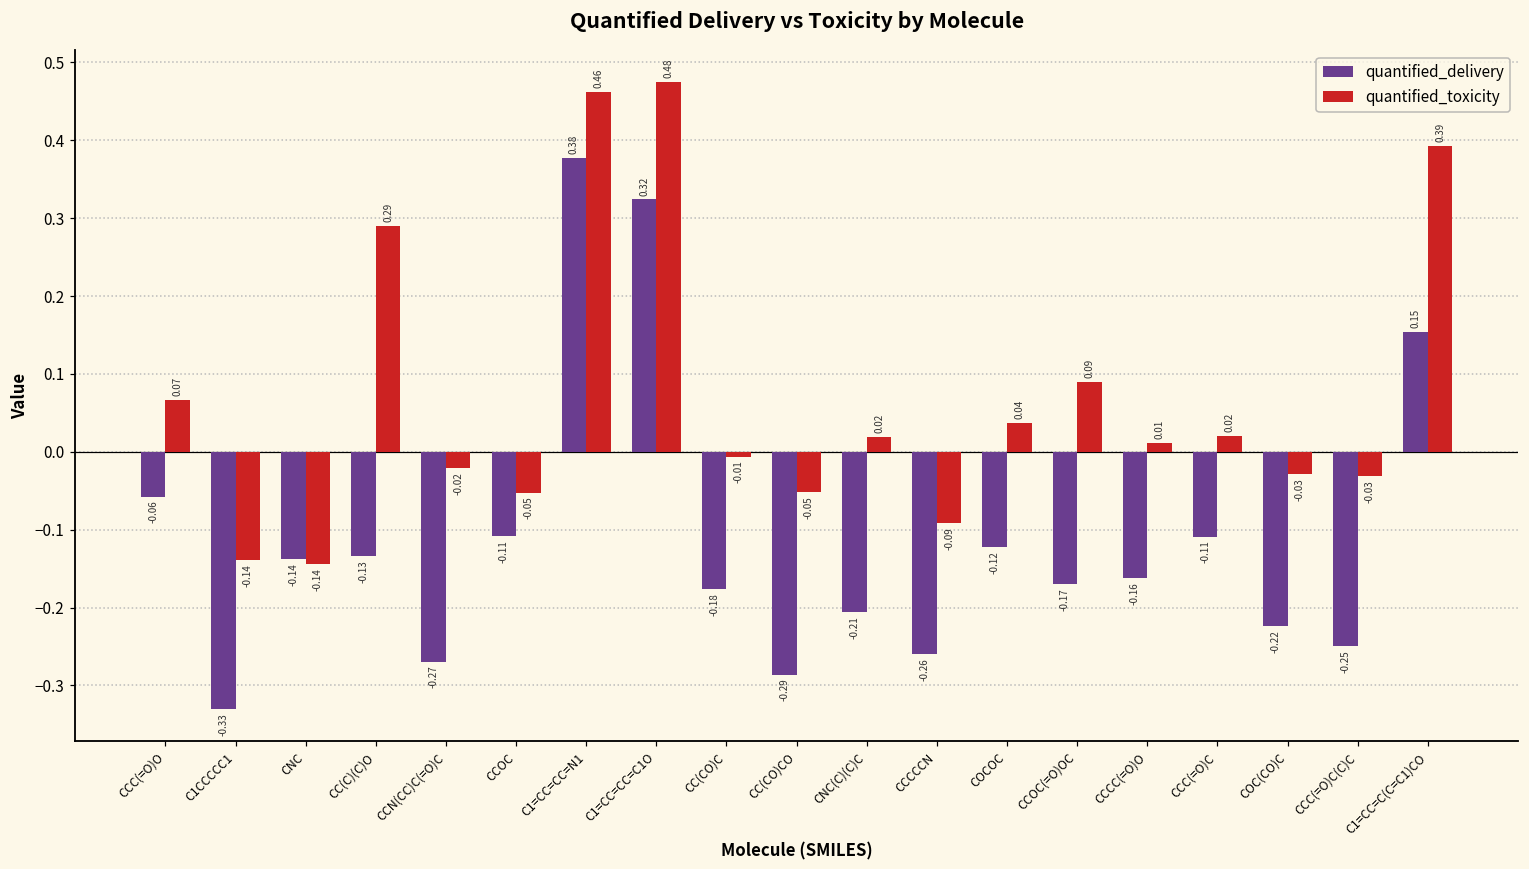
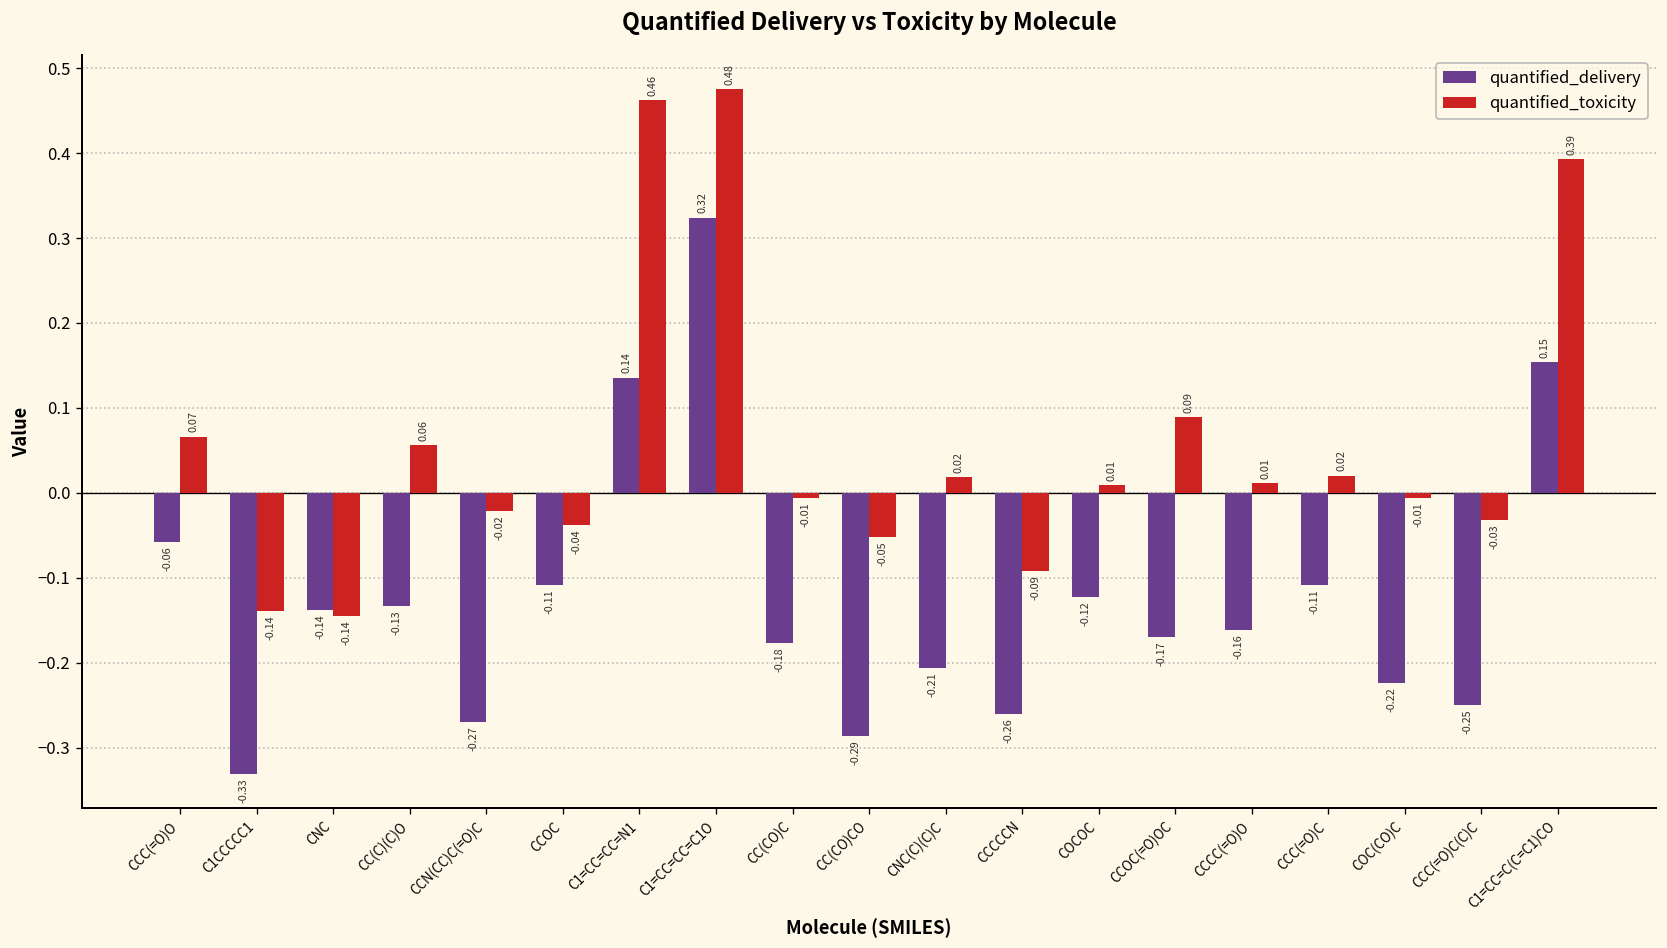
  {
    "quantified_delivery": {
      "CCC(=O)O": -0.06,
      "C1CCCCC1": -0.33,
      "CNC": -0.14,
      "CC(C)(C)O": -0.13,
      "CCN(CC)C(=O)C": -0.27,
      "CCOC": -0.11,
-     "C1=CC=CC=N1": 0.38,
+     "C1=CC=CC=N1": 0.14,
      "C1=CC=CC=C1O": 0.32,
      "CC(CO)C": -0.18,
      "CC(CO)CO": -0.29,
      "CNC(C)(C)C": -0.21,
      "CCCCCN": -0.26,
      "COCOC": -0.12,
      "CCOC(=O)OC": -0.17,
      "CCCC(=O)O": -0.16,
      "CCC(=O)C": -0.11,
      "COC(CO)C": -0.22,
      "CCC(=O)C(C)C": -0.25,
      "C1=CC=C(C=C1)CO": 0.15
    },
    "quantified_toxicity": {
      "CCC(=O)O": 0.07,
      "C1CCCCC1": -0.14,
      "CNC": -0.14,
-     "CC(C)(C)O": 0.29,
+     "CC(C)(C)O": 0.06,
      "CCN(CC)C(=O)C": -0.02,
-     "CCOC": -0.05,
+     "CCOC": -0.04,
      "C1=CC=CC=N1": 0.46,
      "C1=CC=CC=C1O": 0.48,
      "CC(CO)C": -0.01,
      "CC(CO)CO": -0.05,
      "CNC(C)(C)C": 0.02,
      "CCCCCN": -0.09,
-     "COCOC": 0.04,
+     "COCOC": 0.01,
      "CCOC(=O)OC": 0.09,
      "CCCC(=O)O": 0.01,
      "CCC(=O)C": 0.02,
-     "COC(CO)C": -0.03,
+     "COC(CO)C": -0.01,
      "CCC(=O)C(C)C": -0.03,
      "C1=CC=C(C=C1)CO": 0.39
    }
  }
